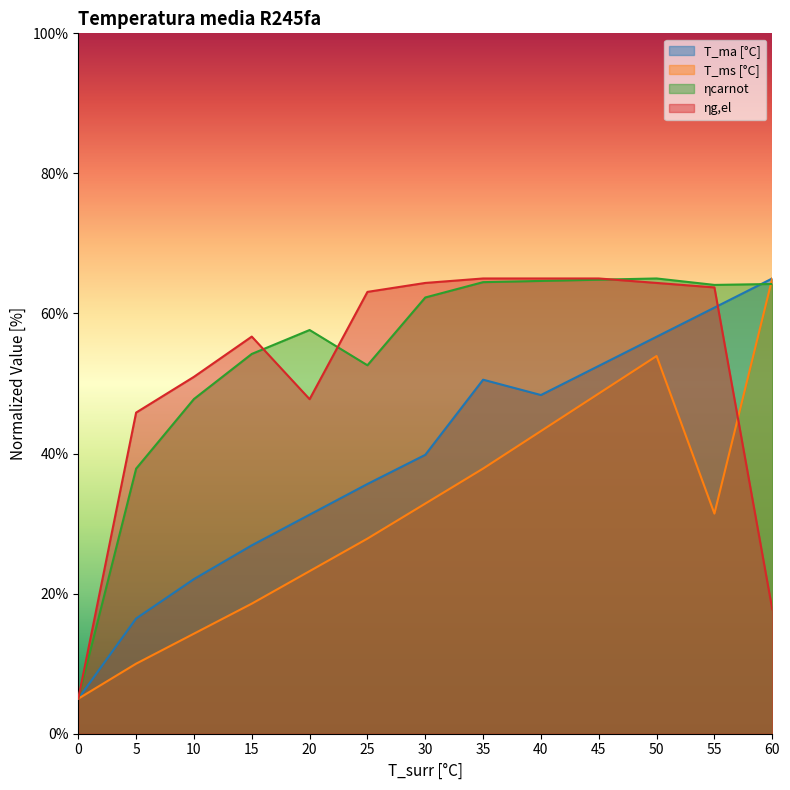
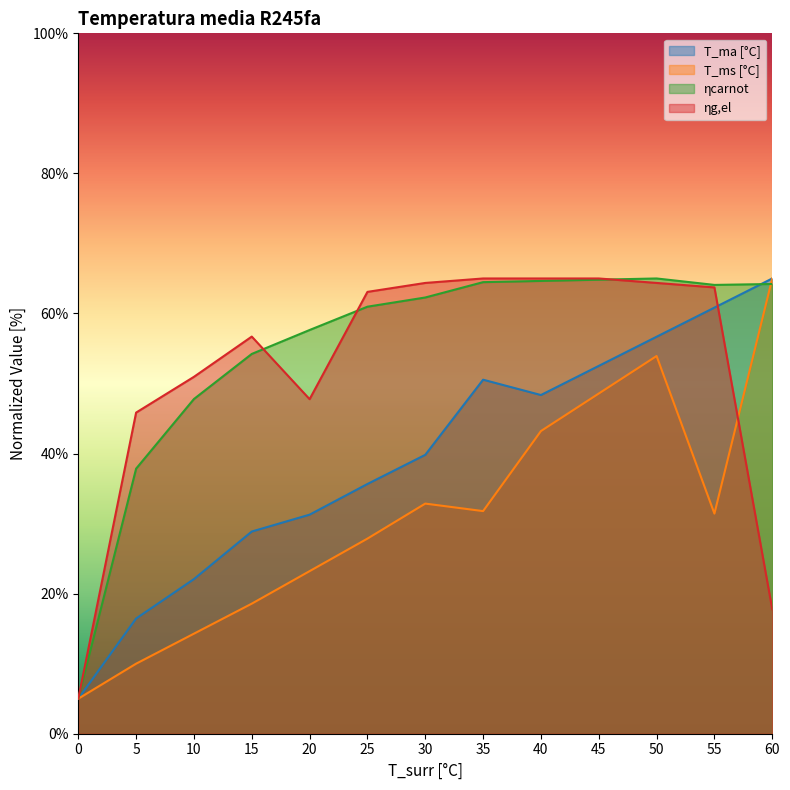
  {
    "T_ma [°C]": {
      "5": "16%",
      "10": "22%",
-     "15": "27%",
+     "15": "29%",
      "20": "31%",
      "25": "36%",
      "30": "40%",
      "35": "51%",
      "40": "48%",
      "45": "53%",
      "50": "57%",
      "55": "61%"
    },
    "T_ms [°C]": {
      "5": "10%",
      "10": "14%",
      "15": "19%",
      "20": "23%",
      "25": "28%",
      "30": "33%",
-     "35": "38%",
+     "35": "32%",
      "40": "43%",
      "45": "49%",
      "50": "54%",
      "55": "31%"
    },
    "ηcarnot": {
      "5": "38%",
      "10": "48%",
      "15": "54%",
      "20": "58%",
-     "25": "53%",
+     "25": "61%",
      "30": "62%",
      "35": "64%",
      "50": "65%",
      "60": "64%"
    },
    "ηg,el": {
      "5": "46%",
      "10": "51%",
      "15": "57%",
      "20": "48%",
      "25": "63%",
      "30": "64%",
      "35": "65%",
      "50": "64%",
      "60": "18%"
    }
  }
